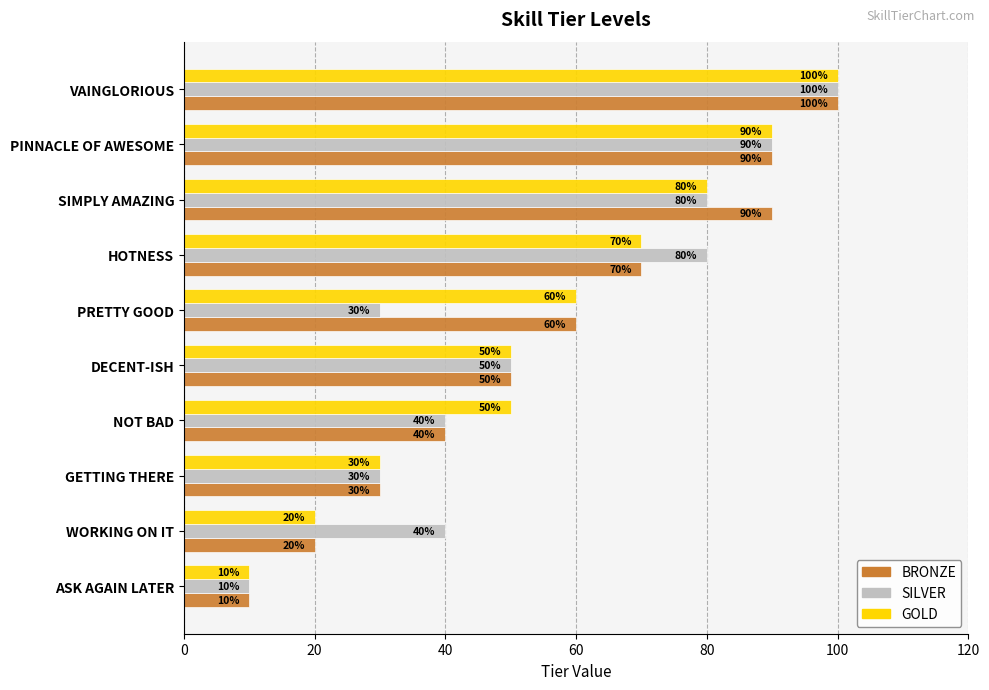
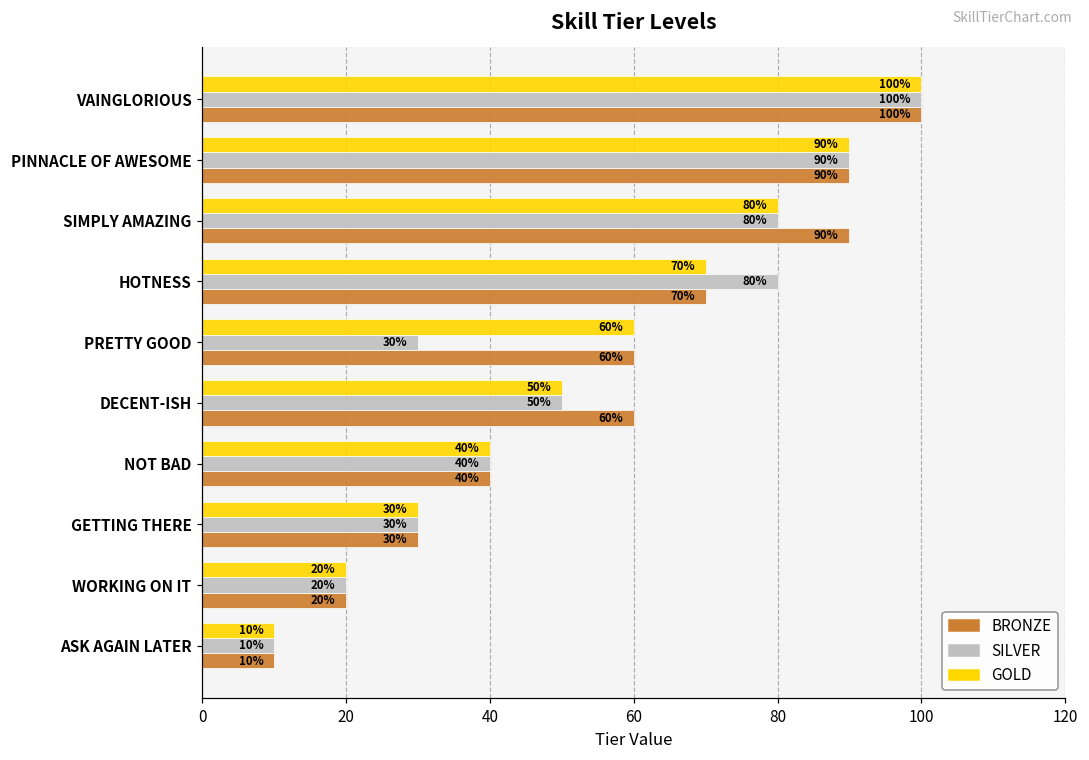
  {
    "BRONZE": {
      "VAINGLORIOUS": "100%",
      "PINNACLE OF AWESOME": "90%",
      "SIMPLY AMAZING": "90%",
      "HOTNESS": "70%",
      "PRETTY GOOD": "60%",
-     "DECENT-ISH": "50%",
+     "DECENT-ISH": "60%",
      "NOT BAD": "40%",
      "GETTING THERE": "30%",
      "WORKING ON IT": "20%",
      "ASK AGAIN LATER": "10%"
    },
    "SILVER": {
      "VAINGLORIOUS": "100%",
      "PINNACLE OF AWESOME": "90%",
      "SIMPLY AMAZING": "80%",
      "HOTNESS": "80%",
      "PRETTY GOOD": "30%",
      "DECENT-ISH": "50%",
      "NOT BAD": "40%",
      "GETTING THERE": "30%",
-     "WORKING ON IT": "40%",
+     "WORKING ON IT": "20%",
      "ASK AGAIN LATER": "10%"
    },
    "GOLD": {
      "VAINGLORIOUS": "100%",
      "PINNACLE OF AWESOME": "90%",
      "SIMPLY AMAZING": "80%",
      "HOTNESS": "70%",
      "PRETTY GOOD": "60%",
      "DECENT-ISH": "50%",
-     "NOT BAD": "50%",
+     "NOT BAD": "40%",
      "GETTING THERE": "30%",
      "WORKING ON IT": "20%",
      "ASK AGAIN LATER": "10%"
    }
  }
